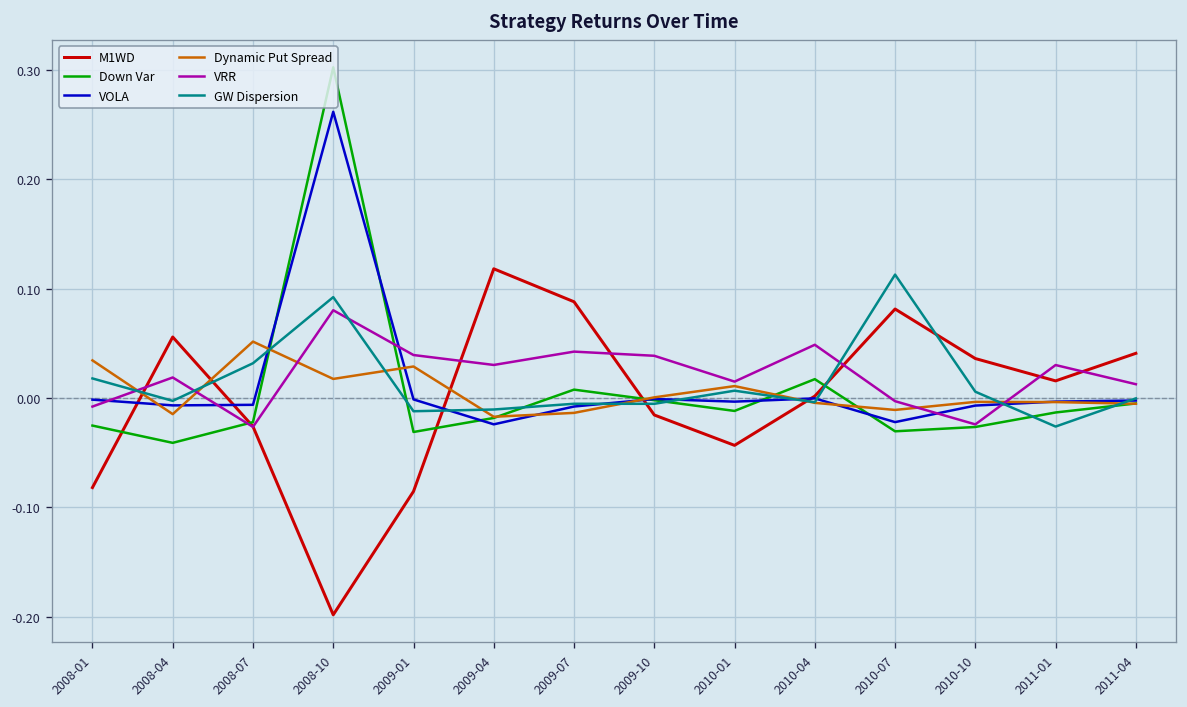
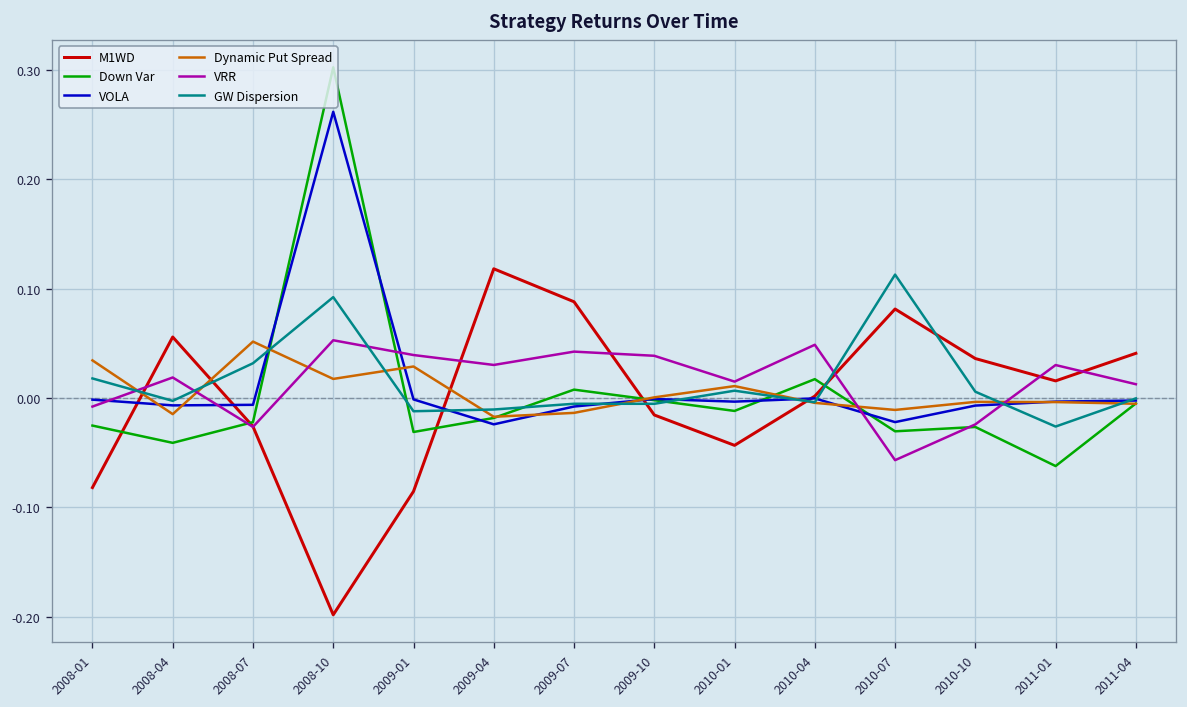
  {
    "M1WD": {
      "2008-01": -0.08,
      "2008-04": 0.06,
      "2008-10": -0.20,
      "2009-01": -0.09,
      "2009-04": 0.12,
      "2009-07": 0.09,
      "2009-10": -0.02,
      "2010-01": -0.04,
      "2010-07": 0.08,
      "2010-10": 0.04,
      "2011-01": 0.02,
      "2011-04": 0.04
    },
    "Down Var": {
      "2008-01": -0.03,
      "2008-04": -0.04,
      "2008-07": -0.02,
      "2009-01": -0.03,
      "2009-07": 0.01,
      "2010-01": -0.01,
      "2010-04": 0.02,
      "2010-07": -0.03,
-     "2011-01": -0.01
+     "2011-01": -0.06
    },
    "VOLA": {
      "2008-01": 0.00,
      "2008-04": -0.01,
      "2008-07": -0.01,
      "2008-10": 0.26,
      "2009-01": 0.00,
      "2009-04": -0.02,
      "2010-01": 0.00,
      "2010-07": -0.02,
      "2010-10": -0.01
    },
    "Dynamic Put Spread": {
      "2008-01": 0.03,
      "2008-04": -0.01,
      "2008-07": 0.05,
      "2008-10": 0.02,
      "2009-01": 0.03,
      "2009-07": -0.01,
      "2010-01": 0.01,
      "2010-07": -0.01,
      "2010-10": 0.00
    },
    "VRR": {
      "2008-01": -0.01,
      "2008-04": 0.02,
-     "2008-10": 0.08,
+     "2008-10": 0.05,
      "2009-01": 0.04,
      "2009-04": 0.03,
      "2009-07": 0.04,
      "2009-10": 0.04,
      "2010-01": 0.02,
      "2010-04": 0.05,
-     "2010-07": 0.00,
+     "2010-07": -0.06,
      "2011-01": 0.03,
      "2011-04": 0.01
    },
    "GW Dispersion": {
      "2008-01": 0.02,
      "2008-04": 0.00,
      "2008-07": 0.03,
      "2008-10": 0.09,
      "2009-01": -0.01,
      "2009-04": -0.01,
      "2009-10": -0.01,
      "2010-01": 0.01,
      "2010-07": 0.11,
      "2010-10": 0.01,
      "2011-01": -0.03
    }
  }
